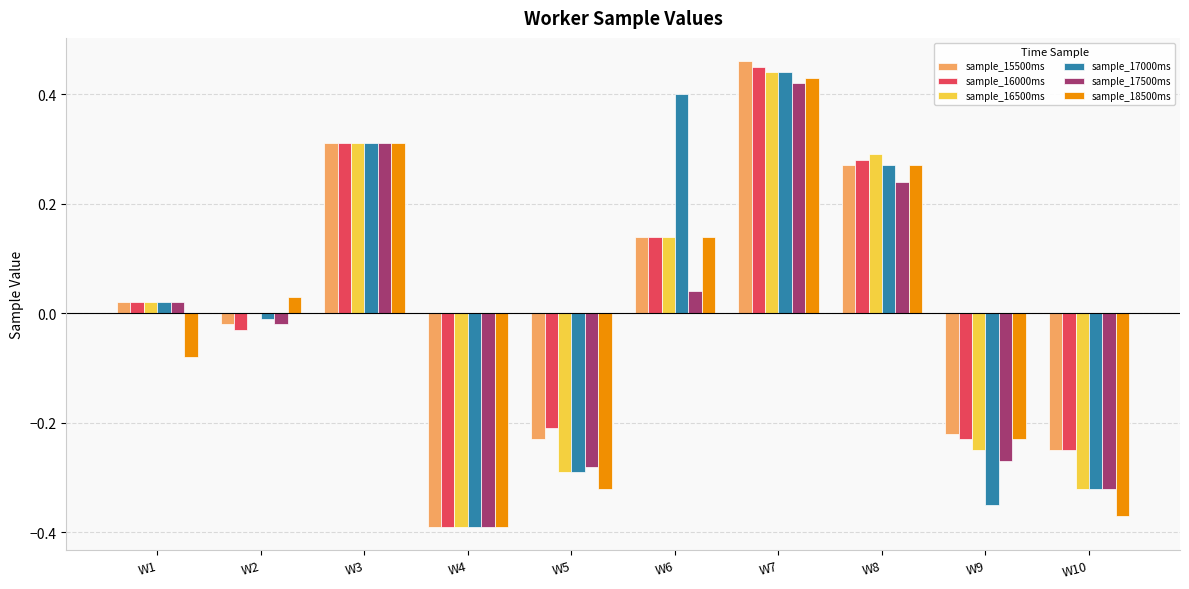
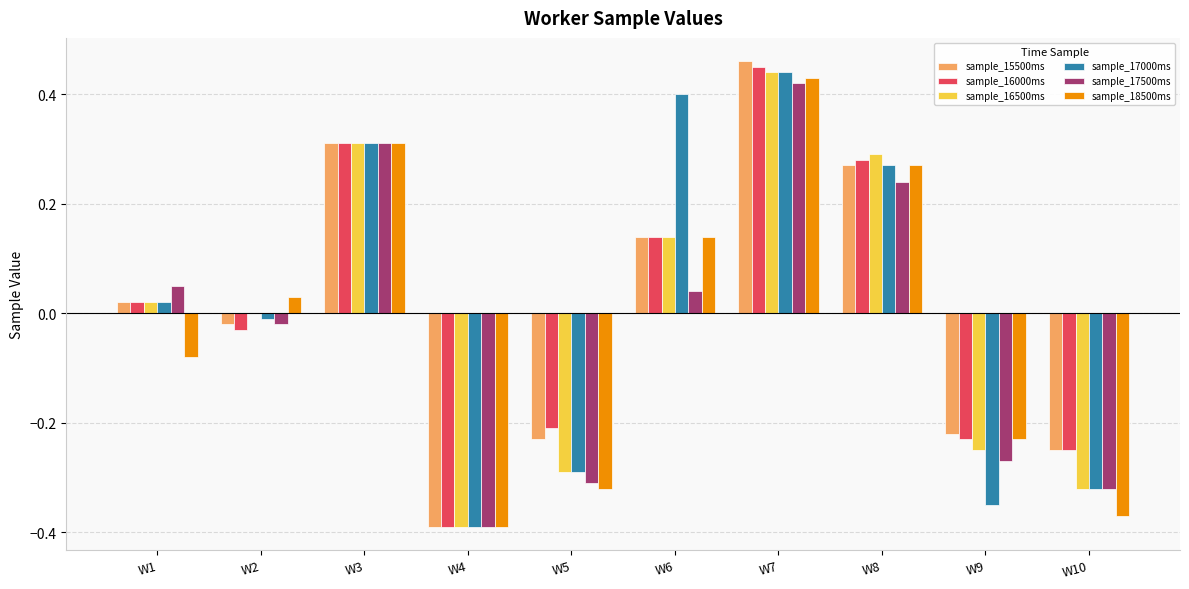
  {
    "sample_16000ms": {
      "W1": 0.02,
      "W2": -0.03,
      "W3": 0.31,
      "W4": -0.39,
      "W5": -0.21,
      "W6": 0.14,
      "W7": 0.45,
      "W8": 0.28,
      "W9": -0.23,
      "W10": -0.25
    },
    "sample_17000ms": {
      "W1": 0.02,
      "W2": -0.01,
      "W3": 0.31,
      "W4": -0.39,
      "W5": -0.29,
      "W6": 0.40,
      "W7": 0.44,
      "W8": 0.27,
      "W9": -0.35,
      "W10": -0.32
    },
    "sample_17500ms": {
-     "W1": 0.02,
+     "W1": 0.05,
      "W2": -0.02,
      "W3": 0.31,
      "W4": -0.39,
-     "W5": -0.28,
+     "W5": -0.31,
      "W6": 0.04,
      "W7": 0.42,
      "W8": 0.24,
      "W9": -0.27,
      "W10": -0.32
    },
    "sample_18500ms": {
      "W1": -0.08,
      "W2": 0.03,
      "W3": 0.31,
      "W4": -0.39,
      "W5": -0.32,
      "W6": 0.14,
      "W7": 0.43,
      "W8": 0.27,
      "W9": -0.23,
      "W10": -0.37
    }
  }
